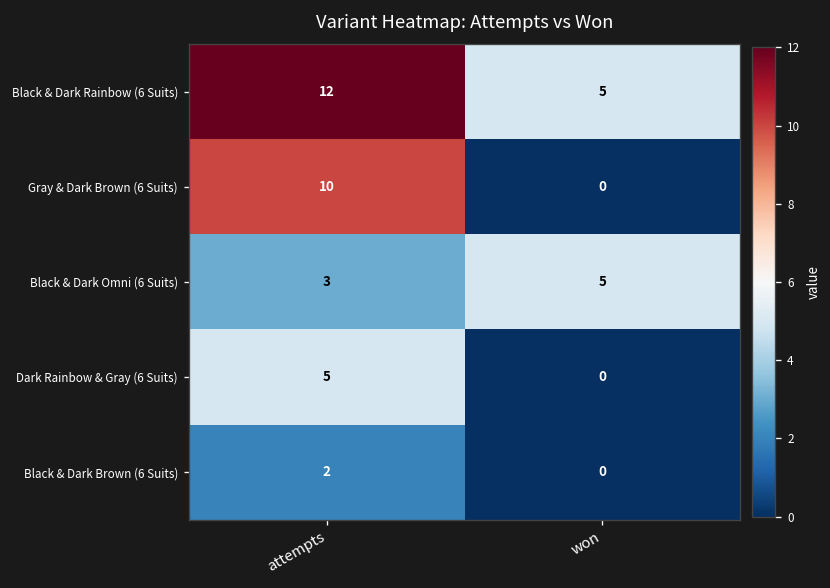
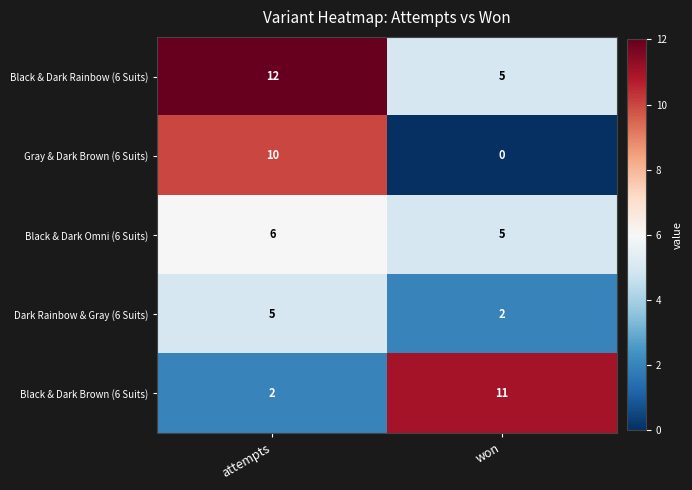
  {
    "Black & Dark Rainbow (6 Suits)": {
      "attempts": 12,
      "won": 5
    },
    "Gray & Dark Brown (6 Suits)": {
      "attempts": 10,
      "won": 0
    },
    "Black & Dark Omni (6 Suits)": {
-     "attempts": 3,
+     "attempts": 6,
      "won": 5
    },
    "Dark Rainbow & Gray (6 Suits)": {
      "attempts": 5,
-     "won": 0
+     "won": 2
    },
    "Black & Dark Brown (6 Suits)": {
      "attempts": 2,
-     "won": 0
+     "won": 11
    }
  }
